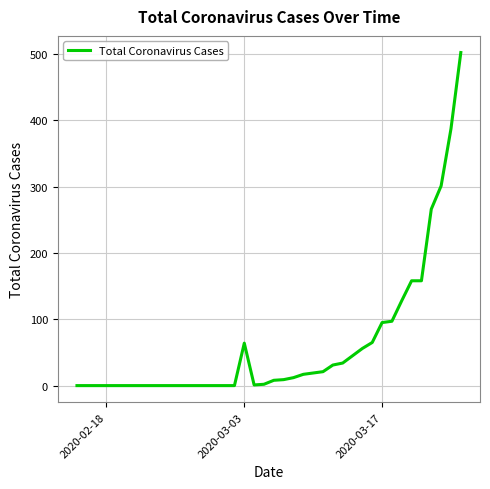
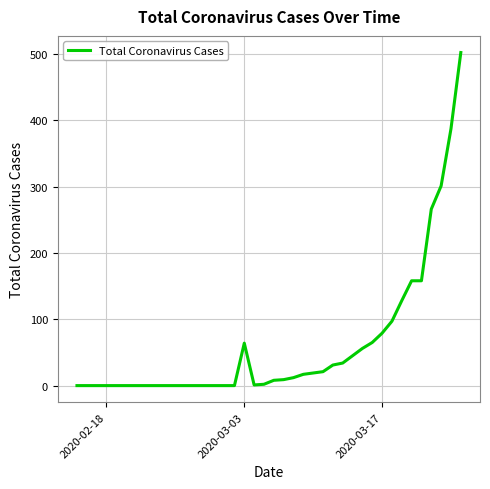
  {
    "2020-02-18": 0,
    "2020-03-03": 60,
-   "2020-03-17": 100
+   "2020-03-17": 80
  }
